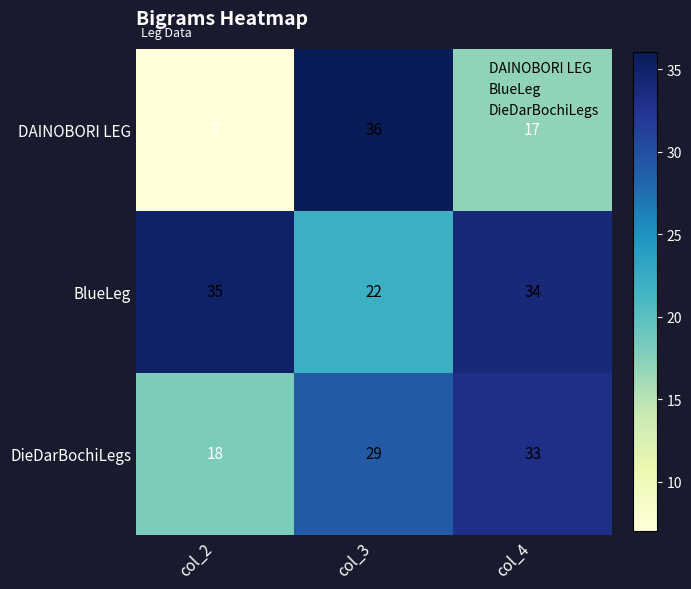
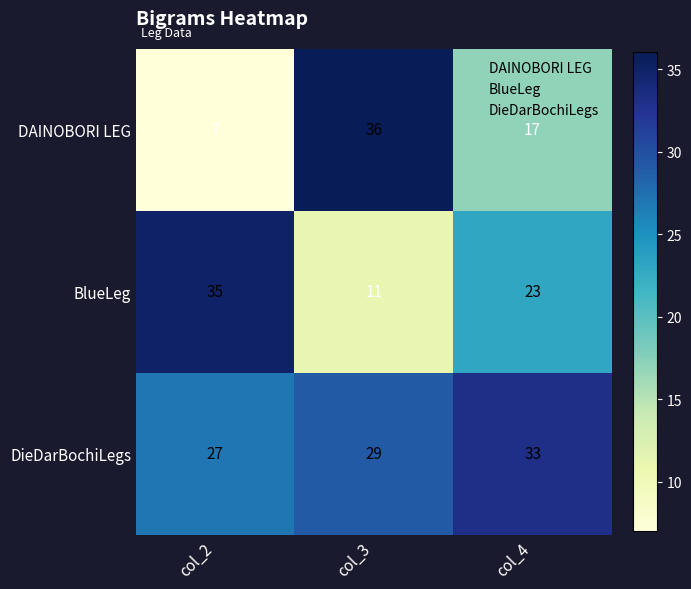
  {
    "DAINOBORI LEG": {
      "col_3": 36,
      "col_4": 17
    },
    "BlueLeg": {
      "col_2": 35,
-     "col_3": 22,
-     "col_4": 34
+     "col_3": 11,
+     "col_4": 23
    },
    "DieDarBochiLegs": {
-     "col_2": 18,
+     "col_2": 27,
      "col_3": 29,
      "col_4": 33
    }
  }
